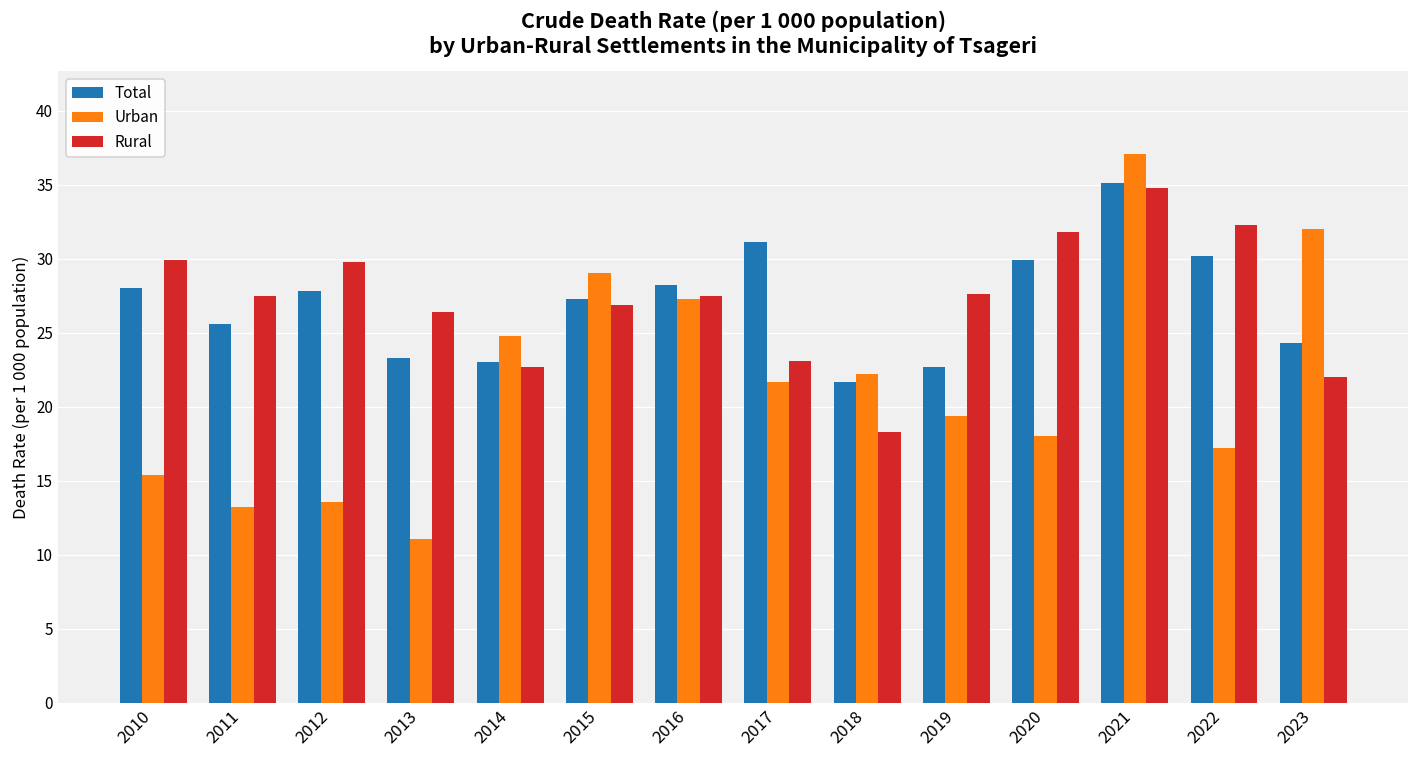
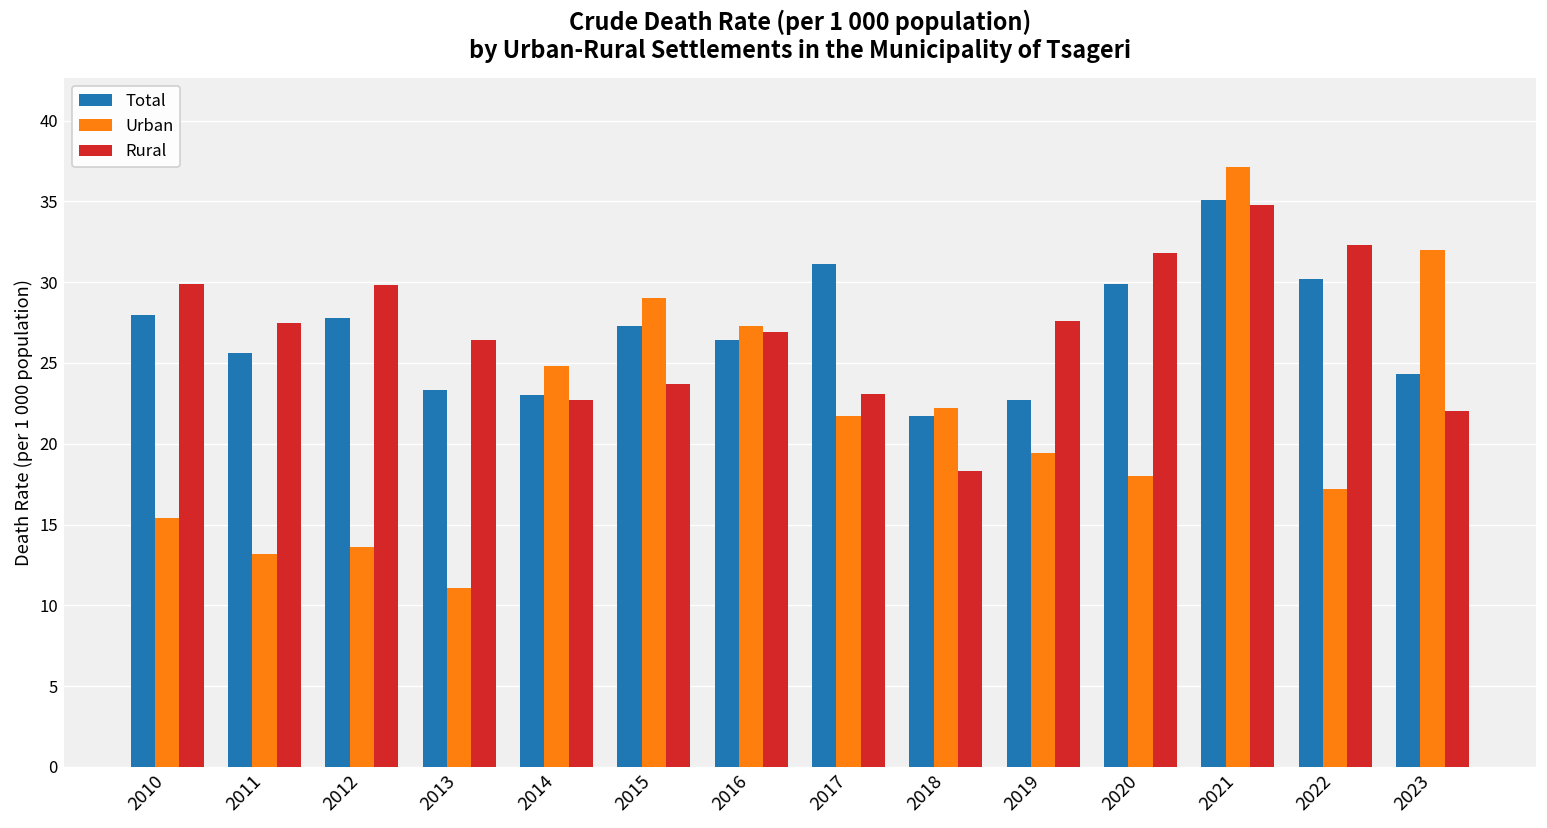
  {
    "Total": {
      "2010": 28.0,
      "2011": 25.6,
      "2012": 27.8,
      "2013": 23.3,
      "2014": 23.0,
      "2015": 27.3,
-     "2016": 28.2,
+     "2016": 26.4,
      "2017": 31.1,
      "2018": 21.7,
      "2019": 22.7,
      "2020": 29.9,
      "2021": 35.1,
      "2022": 30.2,
      "2023": 24.3
    },
    "Urban": {
      "2010": 15.4,
      "2011": 13.2,
      "2012": 13.6,
      "2013": 11.1,
      "2014": 24.8,
      "2015": 29.0,
      "2016": 27.3,
      "2017": 21.7,
      "2018": 22.2,
      "2019": 19.4,
      "2020": 18.0,
      "2021": 37.1,
      "2022": 17.2,
      "2023": 32.0
    },
    "Rural": {
      "2010": 29.9,
      "2011": 27.5,
      "2012": 29.8,
      "2013": 26.4,
      "2014": 22.7,
-     "2015": 26.9,
-     "2016": 27.5,
+     "2015": 23.7,
+     "2016": 26.9,
      "2017": 23.1,
      "2018": 18.3,
      "2019": 27.6,
      "2020": 31.8,
      "2021": 34.8,
      "2022": 32.3,
      "2023": 22.0
    }
  }
